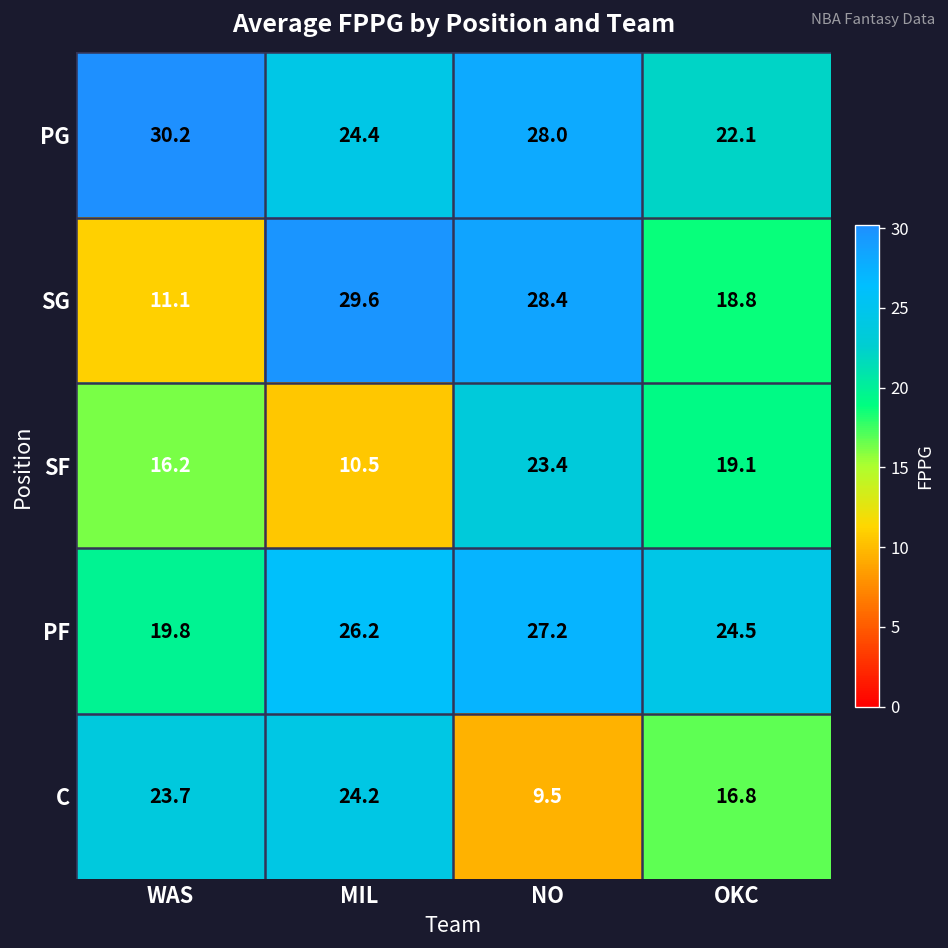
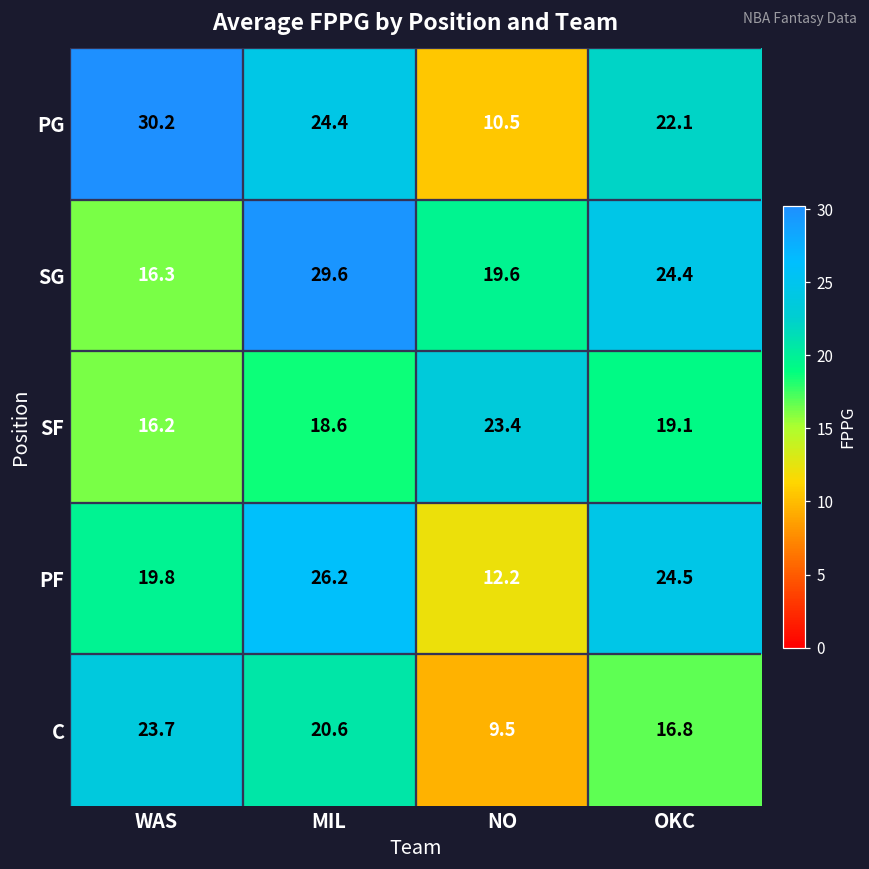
  {
    "PG": {
      "WAS": 30.2,
      "MIL": 24.4,
-     "NO": 28.0,
+     "NO": 10.5,
      "OKC": 22.1
    },
    "SG": {
-     "WAS": 11.1,
+     "WAS": 16.3,
      "MIL": 29.6,
-     "NO": 28.4,
-     "OKC": 18.8
+     "NO": 19.6,
+     "OKC": 24.4
    },
    "SF": {
      "WAS": 16.2,
-     "MIL": 10.5,
+     "MIL": 18.6,
      "NO": 23.4,
      "OKC": 19.1
    },
    "PF": {
      "WAS": 19.8,
      "MIL": 26.2,
-     "NO": 27.2,
+     "NO": 12.2,
      "OKC": 24.5
    },
    "C": {
      "WAS": 23.7,
-     "MIL": 24.2,
+     "MIL": 20.6,
      "NO": 9.5,
      "OKC": 16.8
    }
  }
